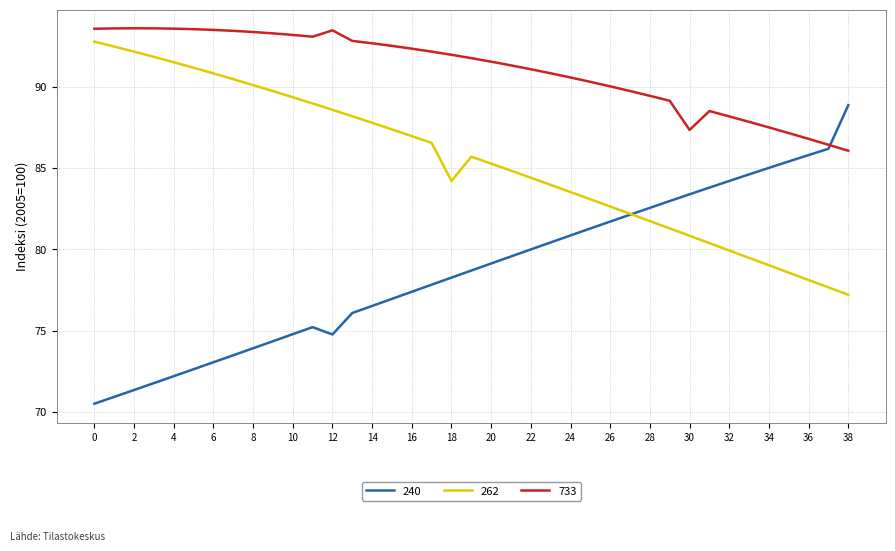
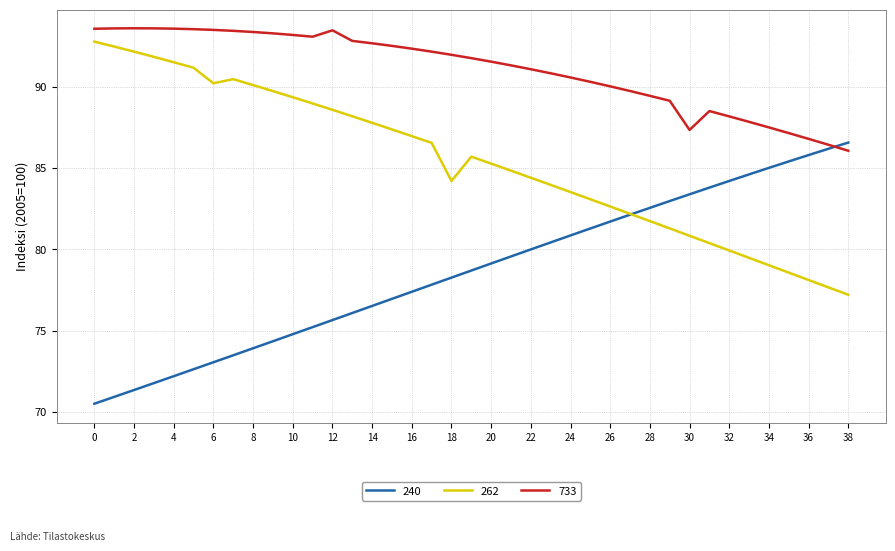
  {
    "240": {
      "0": 70.5,
      "2": 71.3,
      "4": 72.2,
      "6": 73.0,
      "8": 73.9,
      "10": 74.8,
-     "12": 74.8,
+     "12": 75.6,
      "14": 76.5,
      "16": 77.4,
      "18": 78.3,
      "20": 79.1,
      "22": 80.0,
      "24": 80.8,
      "26": 81.7,
      "28": 82.5,
      "30": 83.4,
      "32": 84.2,
      "34": 85.0,
      "36": 85.8,
-     "38": 88.9
+     "38": 86.6
    },
    "262": {
      "0": 92.8,
      "2": 92.2,
      "4": 91.5,
-     "6": 90.8,
+     "6": 90.2,
      "8": 90.1,
      "10": 89.3,
      "12": 88.6,
      "14": 87.8,
      "16": 87.0,
      "18": 84.2,
      "20": 85.3,
      "22": 84.4,
      "24": 83.5,
      "26": 82.6,
      "28": 81.7,
      "30": 80.8,
      "32": 79.9,
      "34": 79.0,
      "36": 78.1,
      "38": 77.2
    },
    "733": {
      "0": 93.6,
      "2": 93.6,
      "4": 93.6,
      "6": 93.5,
      "8": 93.4,
      "10": 93.2,
      "12": 93.5,
      "14": 92.7,
      "16": 92.3,
      "18": 92.0,
      "20": 91.5,
      "22": 91.1,
      "24": 90.6,
      "26": 90.0,
      "28": 89.4,
      "30": 87.3,
      "32": 88.2,
      "34": 87.5,
      "36": 86.8,
      "38": 86.1
    }
  }
